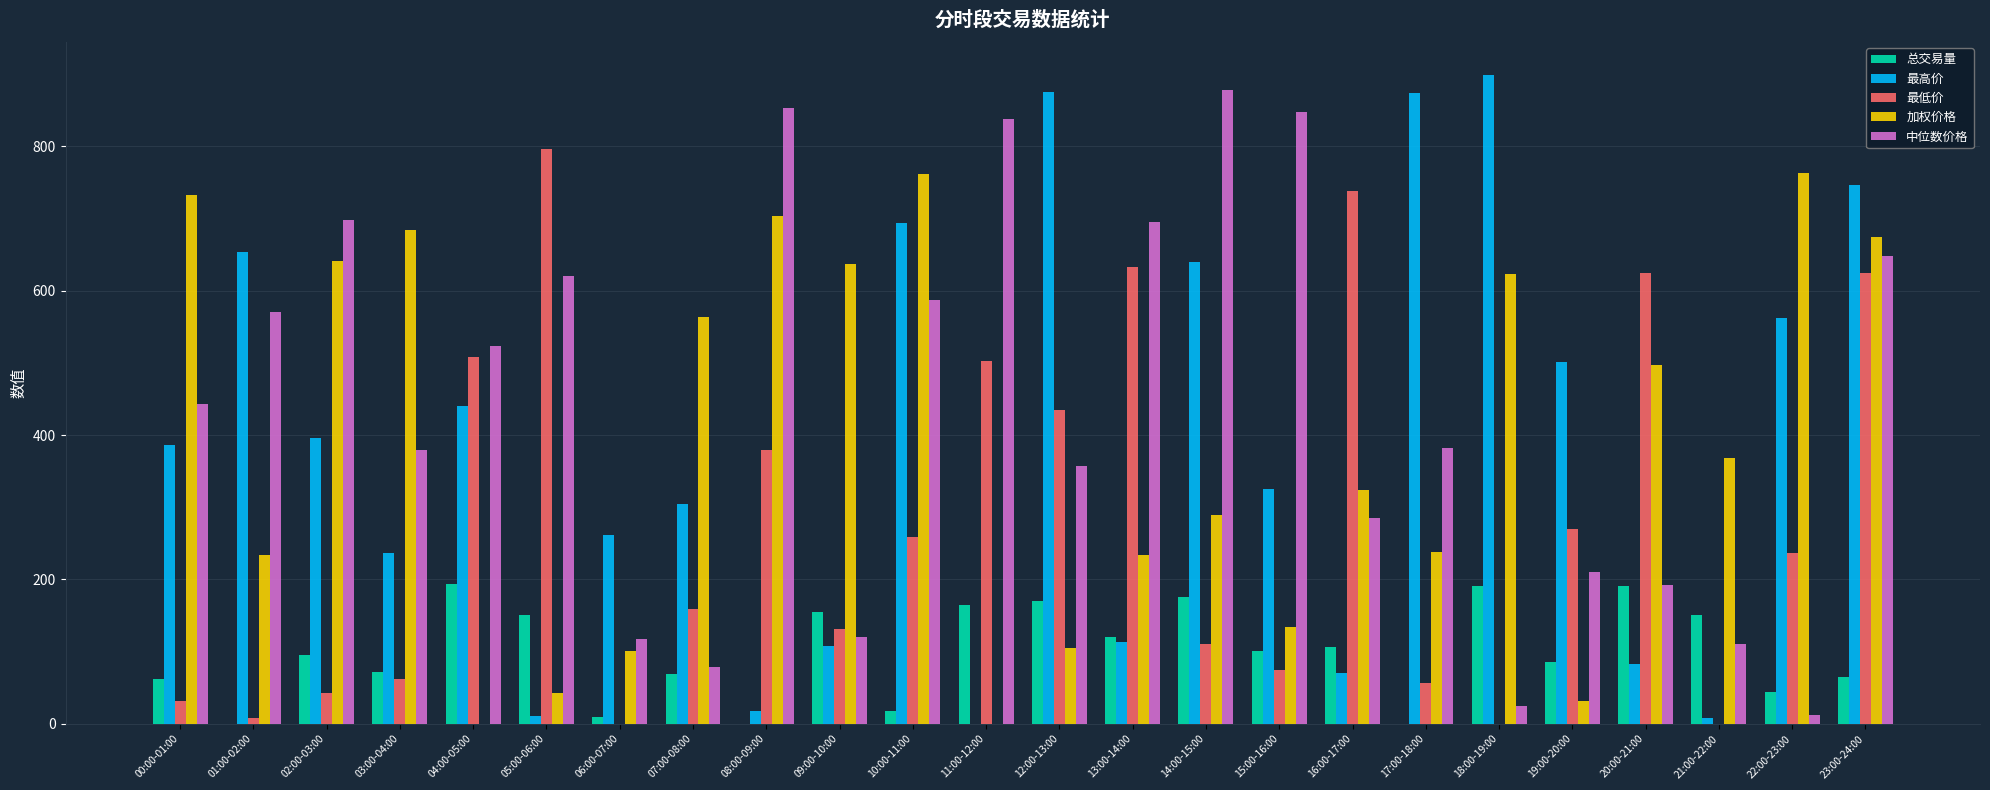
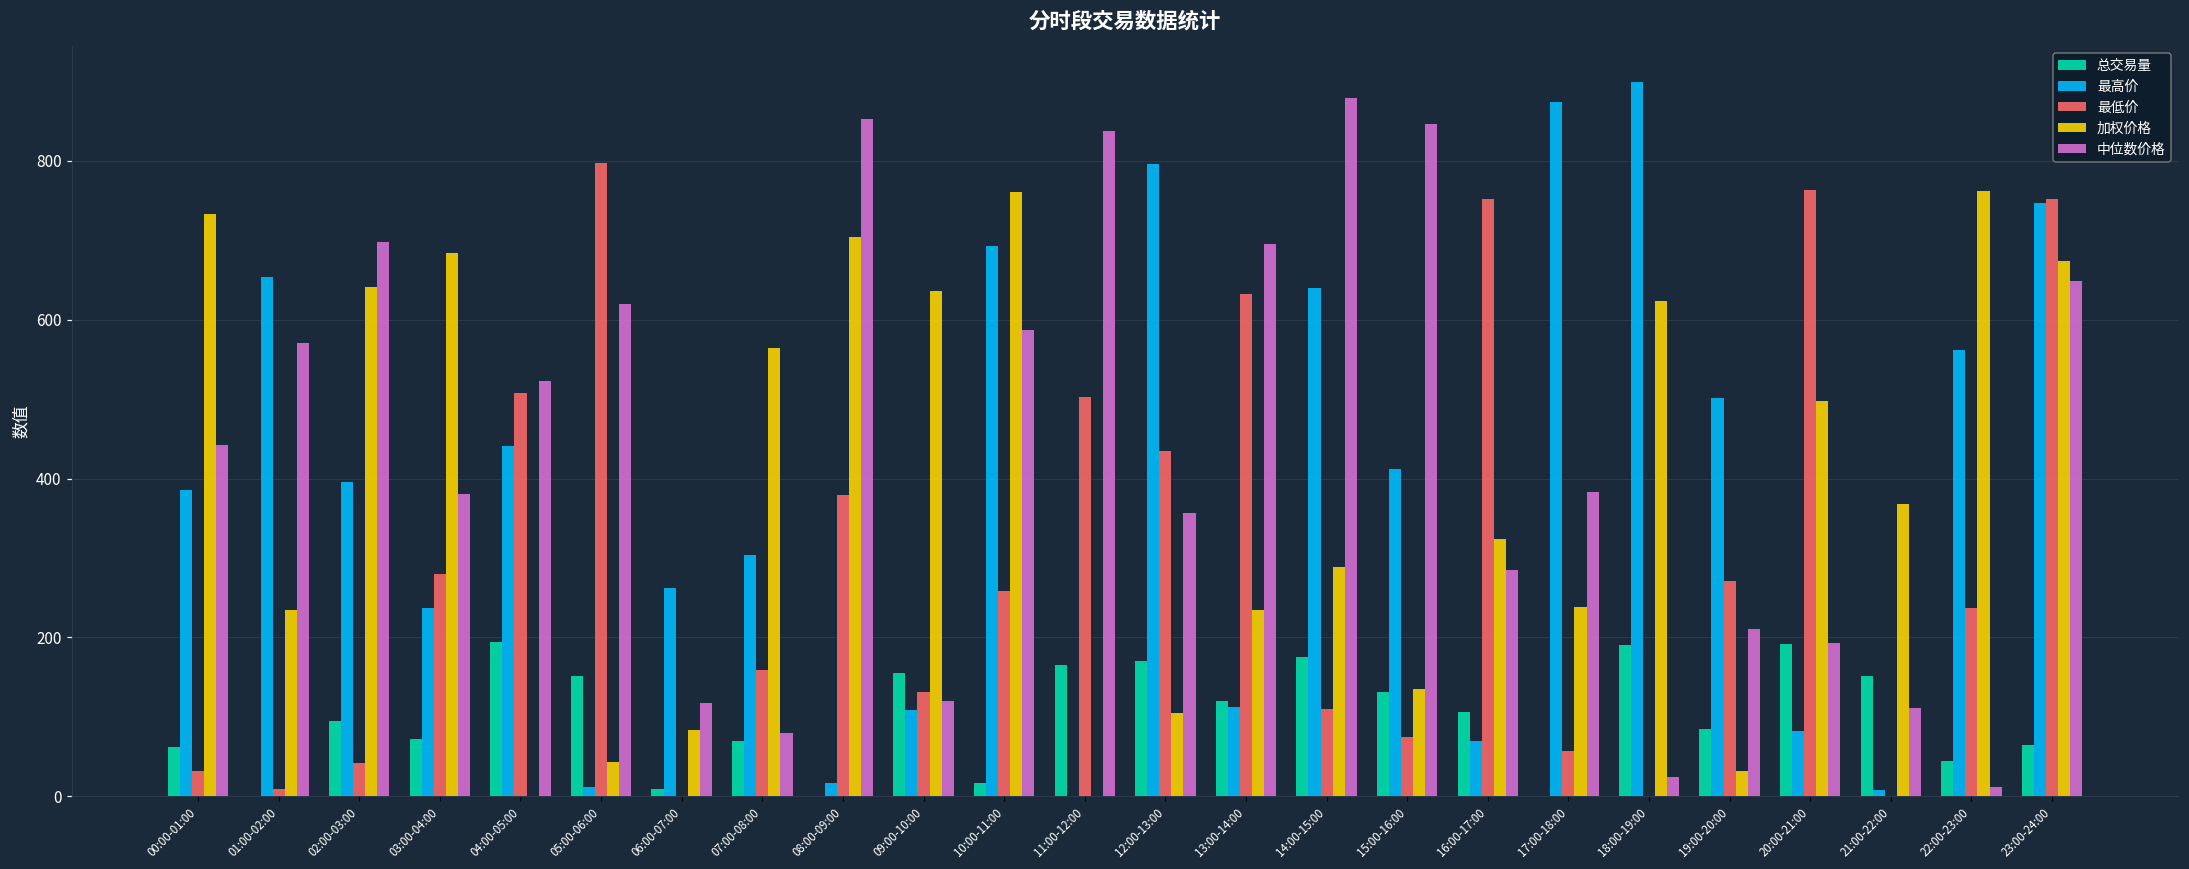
  {
    "总交易量": {
      "00:00-01:00": 60,
      "01:00-02:00": 0,
      "02:00-03:00": 90,
      "03:00-04:00": 70,
      "04:00-05:00": 190,
      "05:00-06:00": 150,
      "06:00-07:00": 10,
      "07:00-08:00": 70,
      "08:00-09:00": 0,
      "09:00-10:00": 160,
      "10:00-11:00": 20,
      "11:00-12:00": 170,
      "12:00-13:00": 170,
      "13:00-14:00": 120,
      "14:00-15:00": 180,
-     "15:00-16:00": 100,
+     "15:00-16:00": 130,
      "16:00-17:00": 110,
      "17:00-18:00": 0,
      "18:00-19:00": 190,
      "19:00-20:00": 90,
      "20:00-21:00": 190,
      "21:00-22:00": 150,
      "22:00-23:00": 40,
      "23:00-24:00": 60
    },
    "最高价": {
      "00:00-01:00": 390,
      "01:00-02:00": 650,
      "02:00-03:00": 400,
      "03:00-04:00": 240,
      "04:00-05:00": 440,
      "05:00-06:00": 10,
      "06:00-07:00": 260,
      "07:00-08:00": 300,
      "08:00-09:00": 20,
      "09:00-10:00": 110,
      "10:00-11:00": 690,
      "11:00-12:00": 0,
-     "12:00-13:00": 870,
+     "12:00-13:00": 800,
      "13:00-14:00": 110,
      "14:00-15:00": 640,
-     "15:00-16:00": 320,
+     "15:00-16:00": 410,
      "16:00-17:00": 70,
      "17:00-18:00": 870,
      "18:00-19:00": 900,
      "19:00-20:00": 500,
      "20:00-21:00": 80,
      "21:00-22:00": 10,
      "22:00-23:00": 560,
      "23:00-24:00": 750
    },
    "最低价": {
      "00:00-01:00": 30,
      "01:00-02:00": 10,
      "02:00-03:00": 40,
-     "03:00-04:00": 60,
+     "03:00-04:00": 280,
      "04:00-05:00": 510,
      "05:00-06:00": 800,
      "06:00-07:00": 0,
      "07:00-08:00": 160,
      "08:00-09:00": 380,
      "09:00-10:00": 130,
      "10:00-11:00": 260,
      "11:00-12:00": 500,
      "12:00-13:00": 430,
      "13:00-14:00": 630,
      "14:00-15:00": 110,
      "15:00-16:00": 70,
-     "16:00-17:00": 740,
+     "16:00-17:00": 750,
      "17:00-18:00": 60,
      "18:00-19:00": 0,
      "19:00-20:00": 270,
-     "20:00-21:00": 620,
+     "20:00-21:00": 760,
      "21:00-22:00": 0,
      "22:00-23:00": 240,
-     "23:00-24:00": 620
+     "23:00-24:00": 750
    },
    "加权价格": {
      "00:00-01:00": 730,
      "01:00-02:00": 230,
      "02:00-03:00": 640,
      "03:00-04:00": 680,
      "04:00-05:00": 0,
      "05:00-06:00": 40,
-     "06:00-07:00": 100,
+     "06:00-07:00": 80,
      "07:00-08:00": 560,
      "08:00-09:00": 700,
      "09:00-10:00": 640,
      "10:00-11:00": 760,
      "11:00-12:00": 0,
      "12:00-13:00": 100,
      "13:00-14:00": 230,
      "14:00-15:00": 290,
      "15:00-16:00": 130,
      "16:00-17:00": 320,
      "17:00-18:00": 240,
      "18:00-19:00": 620,
      "19:00-20:00": 30,
      "20:00-21:00": 500,
      "21:00-22:00": 370,
      "22:00-23:00": 760,
      "23:00-24:00": 670
    },
    "中位数价格": {
      "00:00-01:00": 440,
      "01:00-02:00": 570,
      "02:00-03:00": 700,
      "03:00-04:00": 380,
      "04:00-05:00": 520,
      "05:00-06:00": 620,
      "06:00-07:00": 120,
      "07:00-08:00": 80,
      "08:00-09:00": 850,
      "09:00-10:00": 120,
      "10:00-11:00": 590,
      "11:00-12:00": 840,
      "12:00-13:00": 360,
      "13:00-14:00": 700,
      "14:00-15:00": 880,
      "15:00-16:00": 850,
      "16:00-17:00": 280,
      "17:00-18:00": 380,
      "18:00-19:00": 20,
      "19:00-20:00": 210,
      "20:00-21:00": 190,
      "21:00-22:00": 110,
      "22:00-23:00": 10,
      "23:00-24:00": 650
    }
  }
